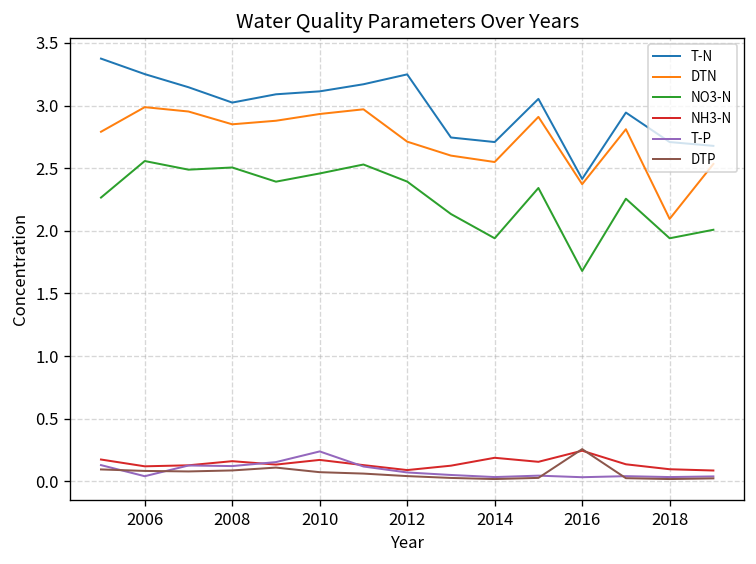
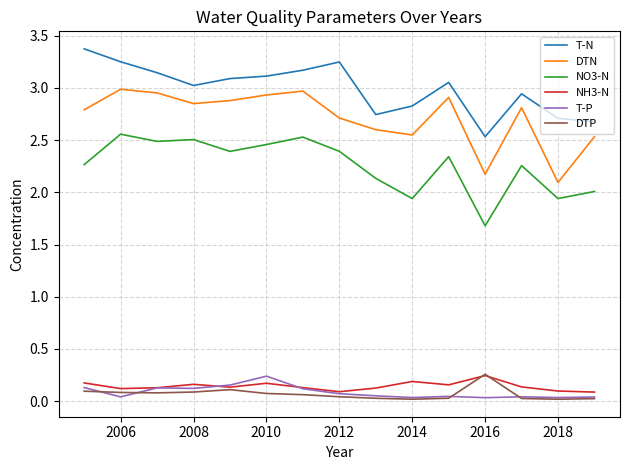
  {
    "T-N": {
      "2006": 3.25,
      "2008": 3.02,
      "2010": 3.11,
      "2012": 3.25,
-     "2014": 2.71,
-     "2016": 2.41
+     "2014": 2.83,
+     "2016": 2.53
    },
    "DTN": {
      "2006": 2.99,
      "2008": 2.85,
      "2010": 2.93,
      "2012": 2.71,
      "2014": 2.55,
-     "2016": 2.37,
+     "2016": 2.17,
      "2018": 2.09
    },
    "NO3-N": {
      "2006": 2.56,
      "2008": 2.51,
      "2010": 2.46,
      "2012": 2.39,
      "2014": 1.94,
      "2016": 1.68,
      "2018": 1.94
    },
    "NH3-N": {
      "2006": 0.12,
      "2008": 0.16,
      "2010": 0.17,
      "2014": 0.19,
      "2018": 0.10
    },
    "T-P": {
      "2006": 0.04,
      "2008": 0.12,
      "2010": 0.24,
      "2016": 0.03
    },
    "DTP": {
      "2006": 0.08,
      "2008": 0.09,
      "2010": 0.07,
      "2012": 0.04
    }
  }
